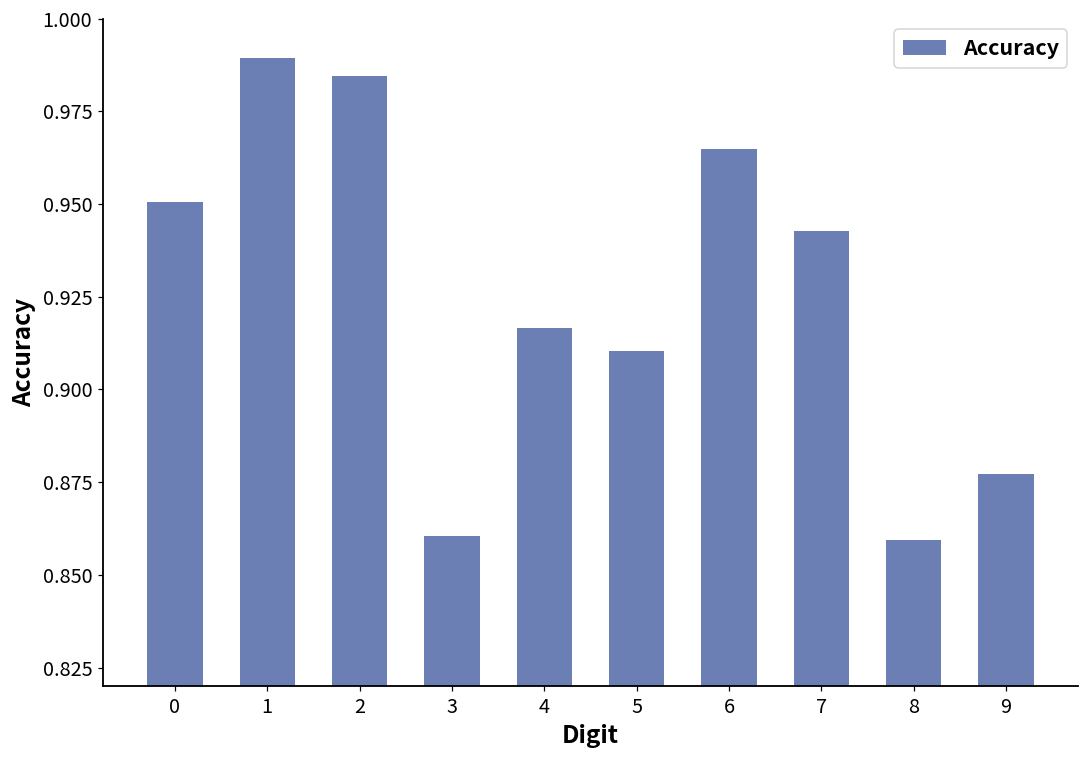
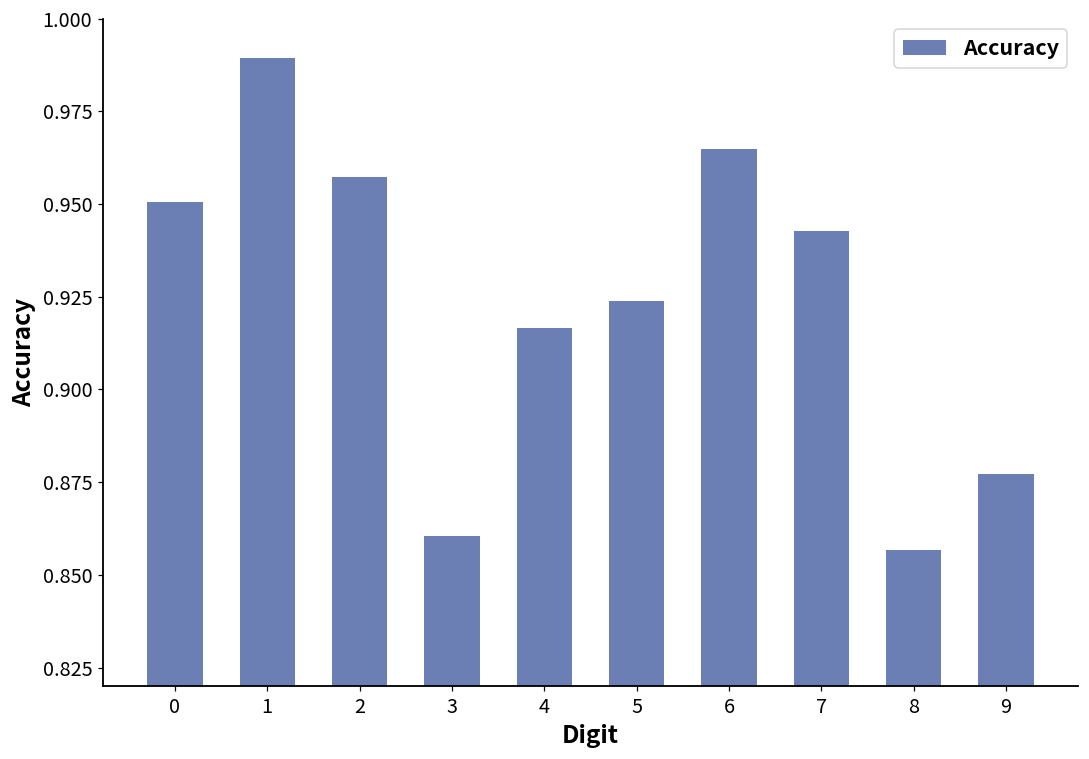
  {
    "0": 0.951,
    "1": 0.989,
-   "2": 0.984,
+   "2": 0.957,
    "3": 0.861,
    "4": 0.916,
-   "5": 0.910,
+   "5": 0.924,
    "6": 0.965,
    "7": 0.943,
-   "8": 0.859,
+   "8": 0.857,
    "9": 0.877
  }
